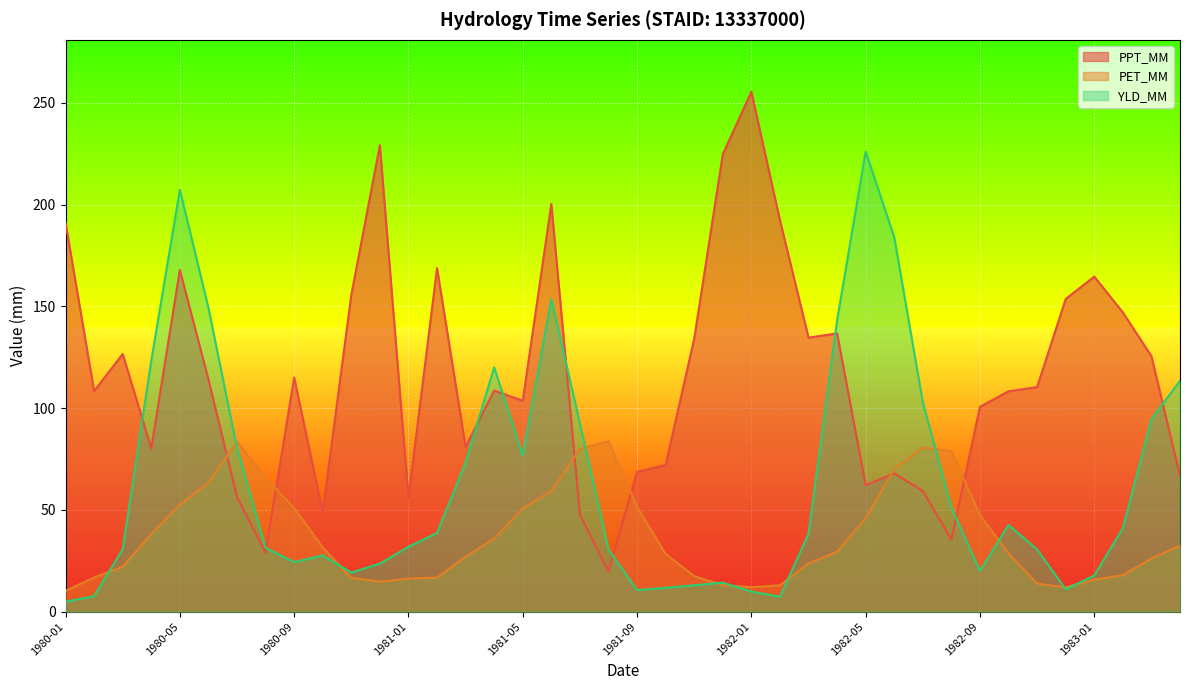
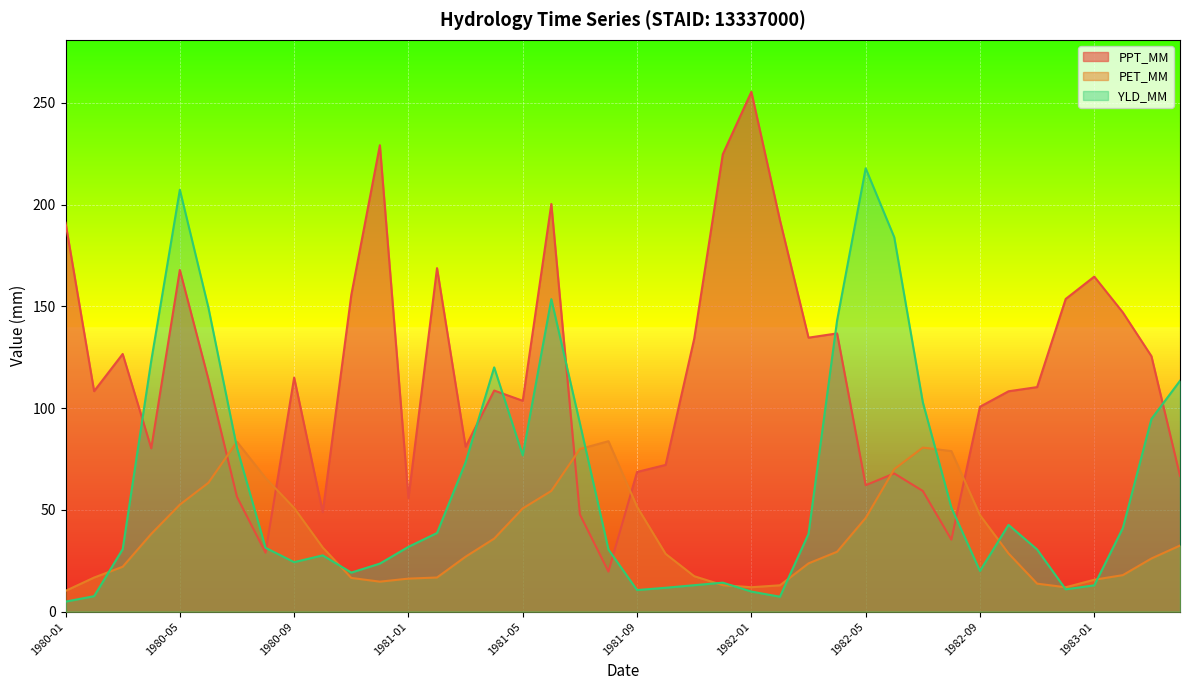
  {
    "YLD_MM": {
      "1980-01": 5,
      "1980-05": 207,
      "1980-09": 24,
      "1981-01": 32,
      "1981-05": 77,
      "1981-09": 11,
      "1982-01": 10,
-     "1982-05": 226,
+     "1982-05": 218,
      "1982-09": 20,
-     "1983-01": 18
+     "1983-01": 13
    }
  }
